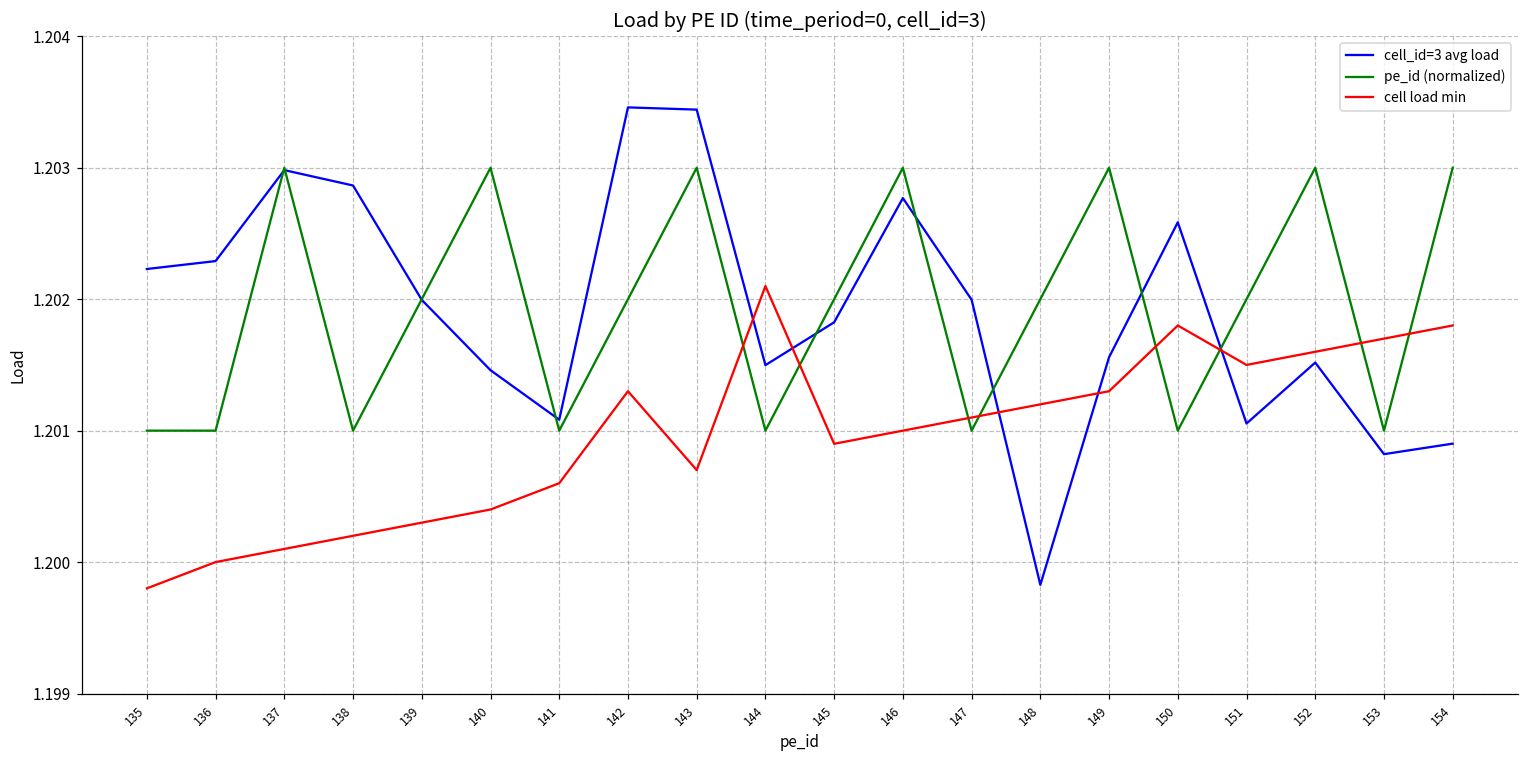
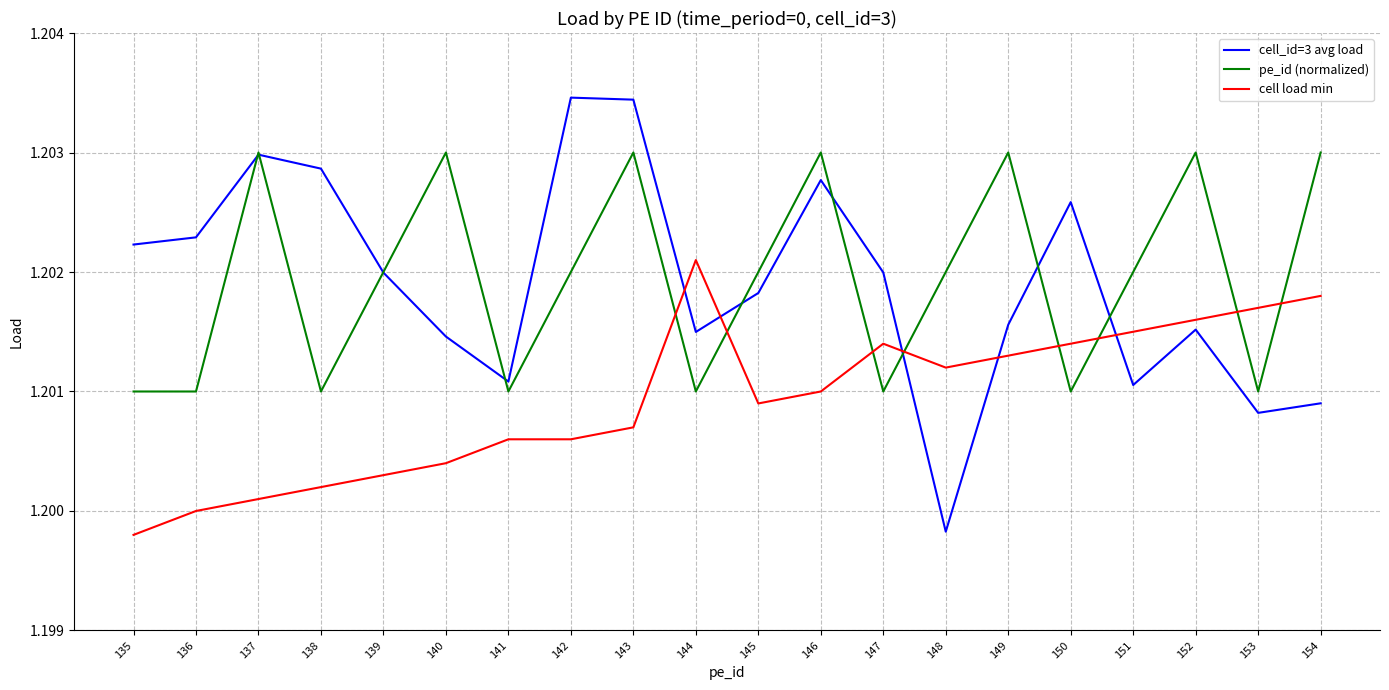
  {
    "cell_id=3 avg load": {
      "135": 1.20223,
      "136": 1.2023,
      "138": 1.20287,
      "140": 1.20146,
      "141": 1.2011,
      "142": 1.20346,
      "143": 1.20344,
      "144": 1.2015,
      "145": 1.20182,
      "146": 1.20277,
      "147": 1.2020,
      "148": 1.19983,
      "149": 1.20156,
      "150": 1.2026,
      "151": 1.20105,
      "152": 1.2015,
      "153": 1.20082,
      "154": 1.2009
    },
    "pe_id (normalized)": {
      "135": 1.2010,
      "136": 1.2010,
      "138": 1.2010,
      "140": 1.2030,
      "141": 1.2010,
      "142": 1.2020,
      "143": 1.2030,
      "144": 1.2010,
      "145": 1.2020,
      "146": 1.2030,
      "147": 1.2010,
      "148": 1.2020,
      "149": 1.2030,
      "150": 1.2010,
      "151": 1.2020,
      "152": 1.2030,
      "153": 1.2010,
      "154": 1.2030
    },
    "cell load min": {
      "135": 1.1998,
      "136": 1.2000,
      "137": 1.2001,
      "138": 1.2002,
      "139": 1.2003,
      "140": 1.2004,
      "141": 1.2006,
-     "142": 1.2013,
+     "142": 1.2006,
      "143": 1.2007,
      "144": 1.2021,
      "145": 1.2009,
      "146": 1.2010,
-     "147": 1.2011,
+     "147": 1.2014,
      "148": 1.2012,
      "149": 1.2013,
-     "150": 1.2018,
+     "150": 1.2014,
      "151": 1.2015,
      "152": 1.2016,
      "153": 1.2017,
      "154": 1.2018
    }
  }
